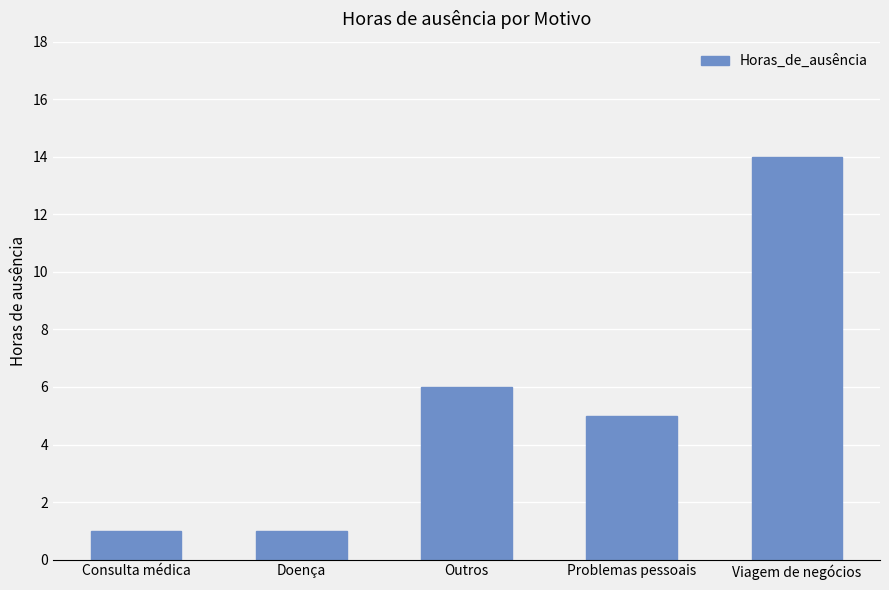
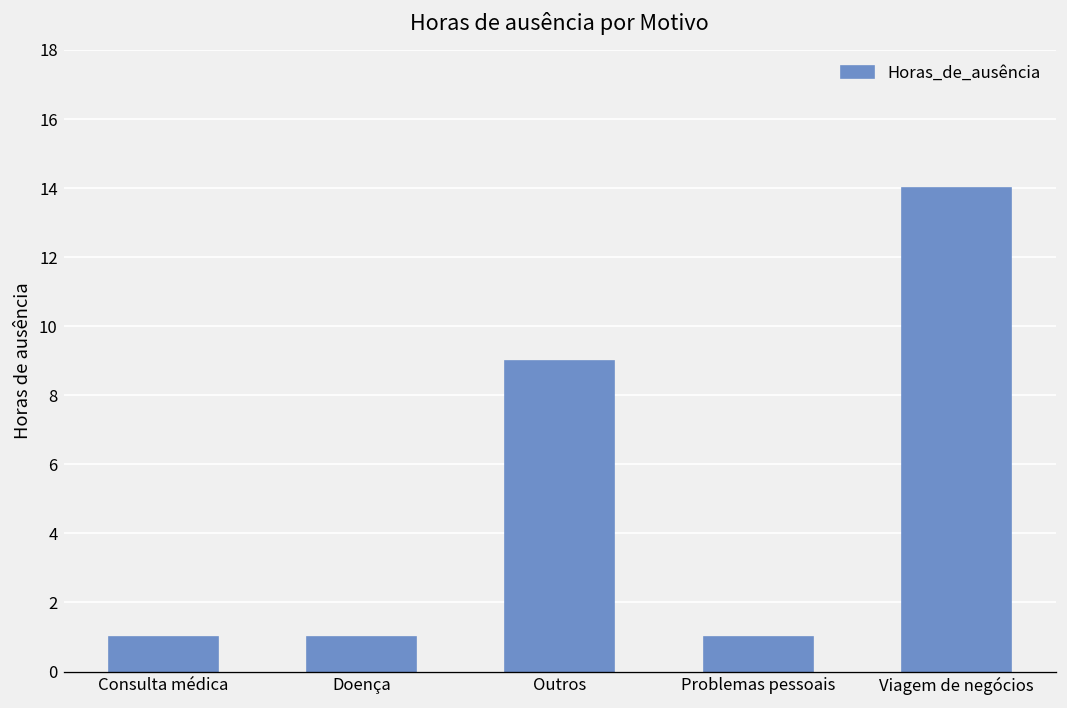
  {
    "Consulta médica": 1,
    "Doença": 1,
-   "Outros": 6,
-   "Problemas pessoais": 5,
+   "Outros": 9,
+   "Problemas pessoais": 1,
    "Viagem de negócios": 14
  }
